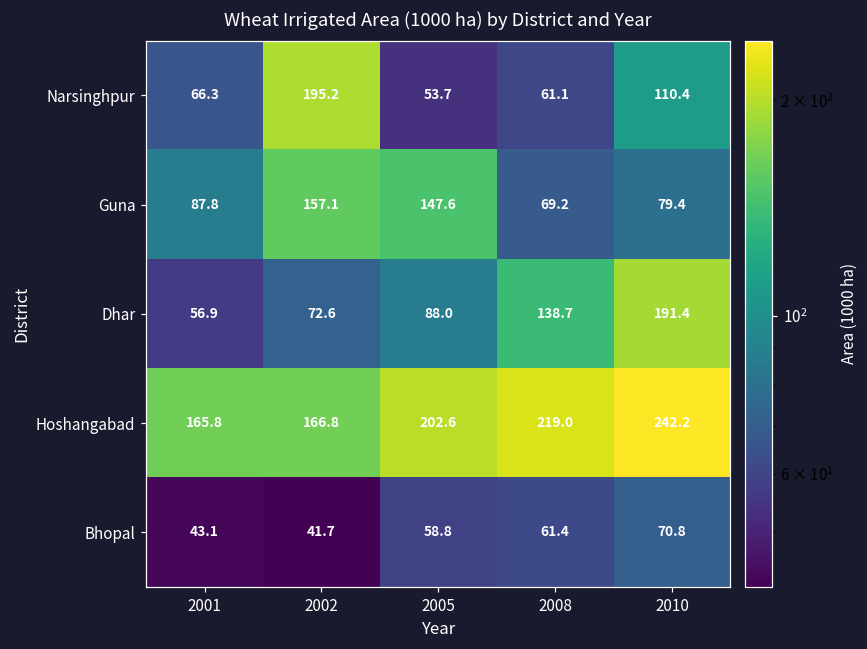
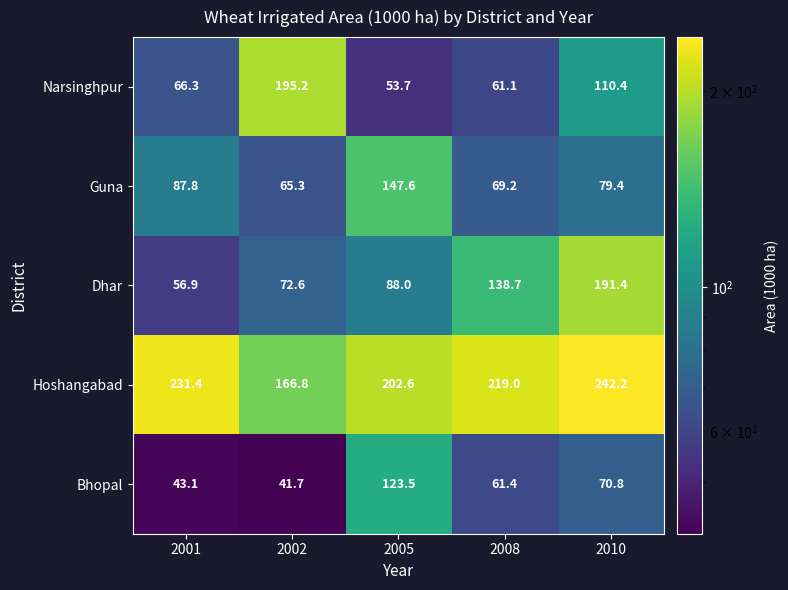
  {
    "Narsinghpur": {
      "2001": 66.3,
      "2002": 195.2,
      "2005": 53.7,
      "2008": 61.1,
      "2010": 110.4
    },
    "Guna": {
      "2001": 87.8,
-     "2002": 157.1,
+     "2002": 65.3,
      "2005": 147.6,
      "2008": 69.2,
      "2010": 79.4
    },
    "Dhar": {
      "2001": 56.9,
      "2002": 72.6,
      "2005": 88.0,
      "2008": 138.7,
      "2010": 191.4
    },
    "Hoshangabad": {
-     "2001": 165.8,
+     "2001": 231.4,
      "2002": 166.8,
      "2005": 202.6,
      "2008": 219.0,
      "2010": 242.2
    },
    "Bhopal": {
      "2001": 43.1,
      "2002": 41.7,
-     "2005": 58.8,
+     "2005": 123.5,
      "2008": 61.4,
      "2010": 70.8
    }
  }
